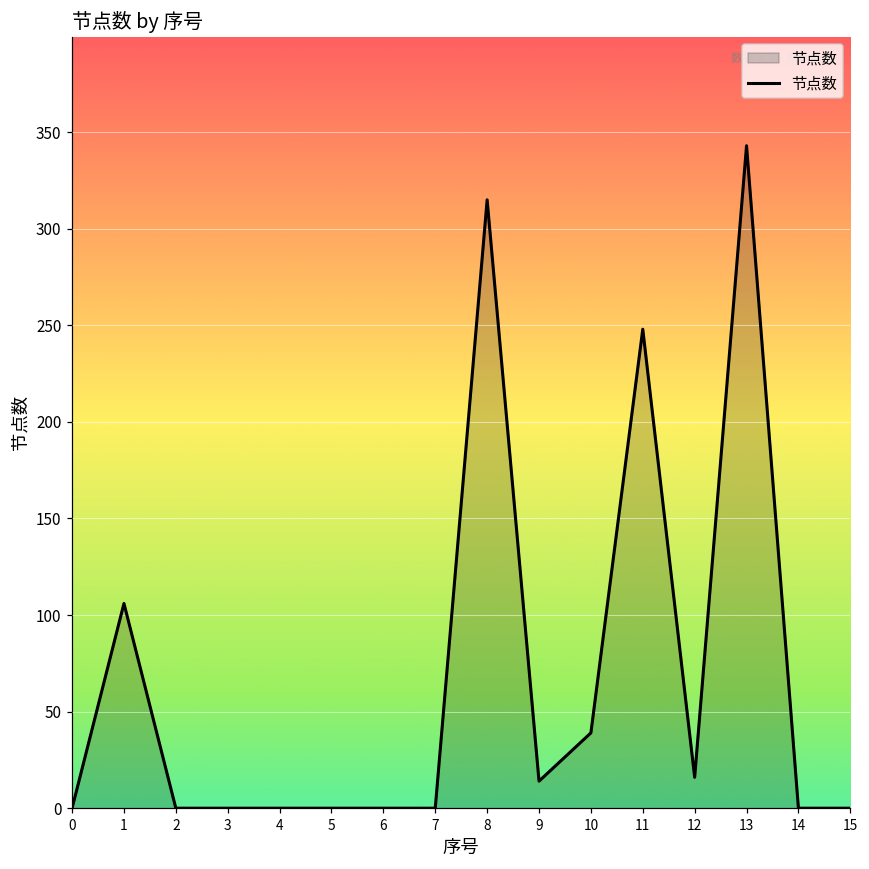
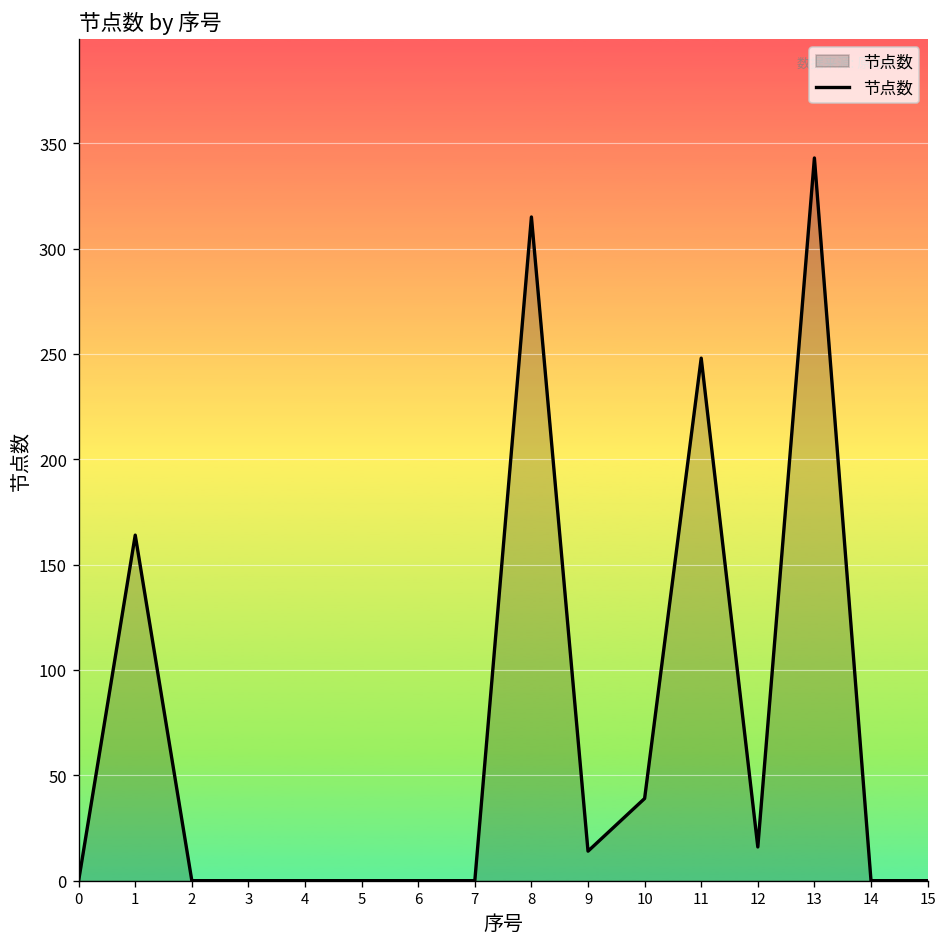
  {
    "0": 0,
-   "1": 106,
+   "1": 164,
    "2": 0,
    "3": 0,
    "4": 0,
    "5": 0,
    "6": 0,
    "7": 0,
    "8": 315,
    "9": 14,
    "10": 39,
    "11": 248,
    "12": 16,
    "13": 343,
    "14": 0,
    "15": 0
  }
